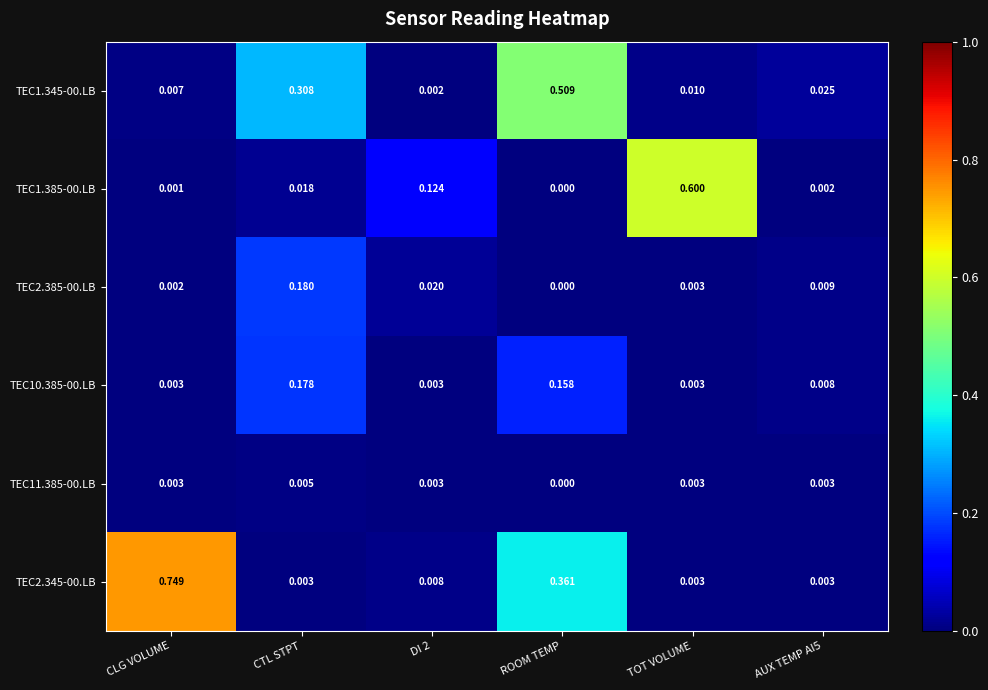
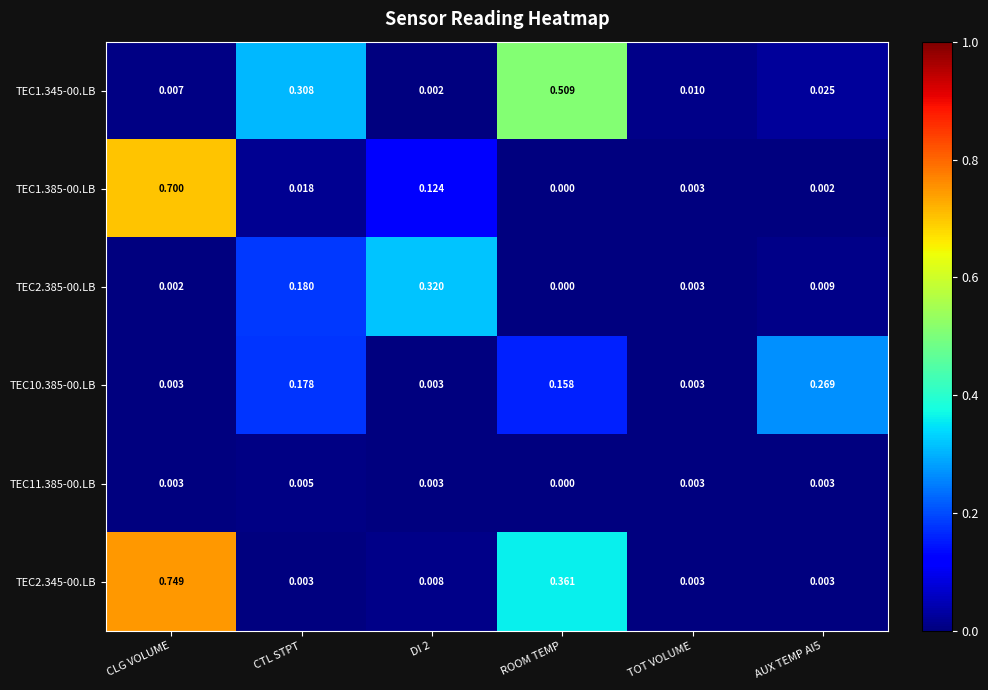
  {
    "TEC1.345-00.LB": {
      "CLG VOLUME": 0.007,
      "CTL STPT": 0.308,
      "DI 2": 0.002,
      "ROOM TEMP": 0.509,
      "TOT VOLUME": 0.010,
      "AUX TEMP AI5": 0.025
    },
    "TEC1.385-00.LB": {
-     "CLG VOLUME": 0.001,
+     "CLG VOLUME": 0.700,
      "CTL STPT": 0.018,
      "DI 2": 0.124,
      "ROOM TEMP": 0.000,
-     "TOT VOLUME": 0.600,
+     "TOT VOLUME": 0.003,
      "AUX TEMP AI5": 0.002
    },
    "TEC2.385-00.LB": {
      "CLG VOLUME": 0.002,
      "CTL STPT": 0.180,
-     "DI 2": 0.020,
+     "DI 2": 0.320,
      "ROOM TEMP": 0.000,
      "TOT VOLUME": 0.003,
      "AUX TEMP AI5": 0.009
    },
    "TEC10.385-00.LB": {
      "CLG VOLUME": 0.003,
      "CTL STPT": 0.178,
      "DI 2": 0.003,
      "ROOM TEMP": 0.158,
      "TOT VOLUME": 0.003,
-     "AUX TEMP AI5": 0.008
+     "AUX TEMP AI5": 0.269
    },
    "TEC11.385-00.LB": {
      "CLG VOLUME": 0.003,
      "CTL STPT": 0.005,
      "DI 2": 0.003,
      "ROOM TEMP": 0.000,
      "TOT VOLUME": 0.003,
      "AUX TEMP AI5": 0.003
    },
    "TEC2.345-00.LB": {
      "CLG VOLUME": 0.749,
      "CTL STPT": 0.003,
      "DI 2": 0.008,
      "ROOM TEMP": 0.361,
      "TOT VOLUME": 0.003,
      "AUX TEMP AI5": 0.003
    }
  }
